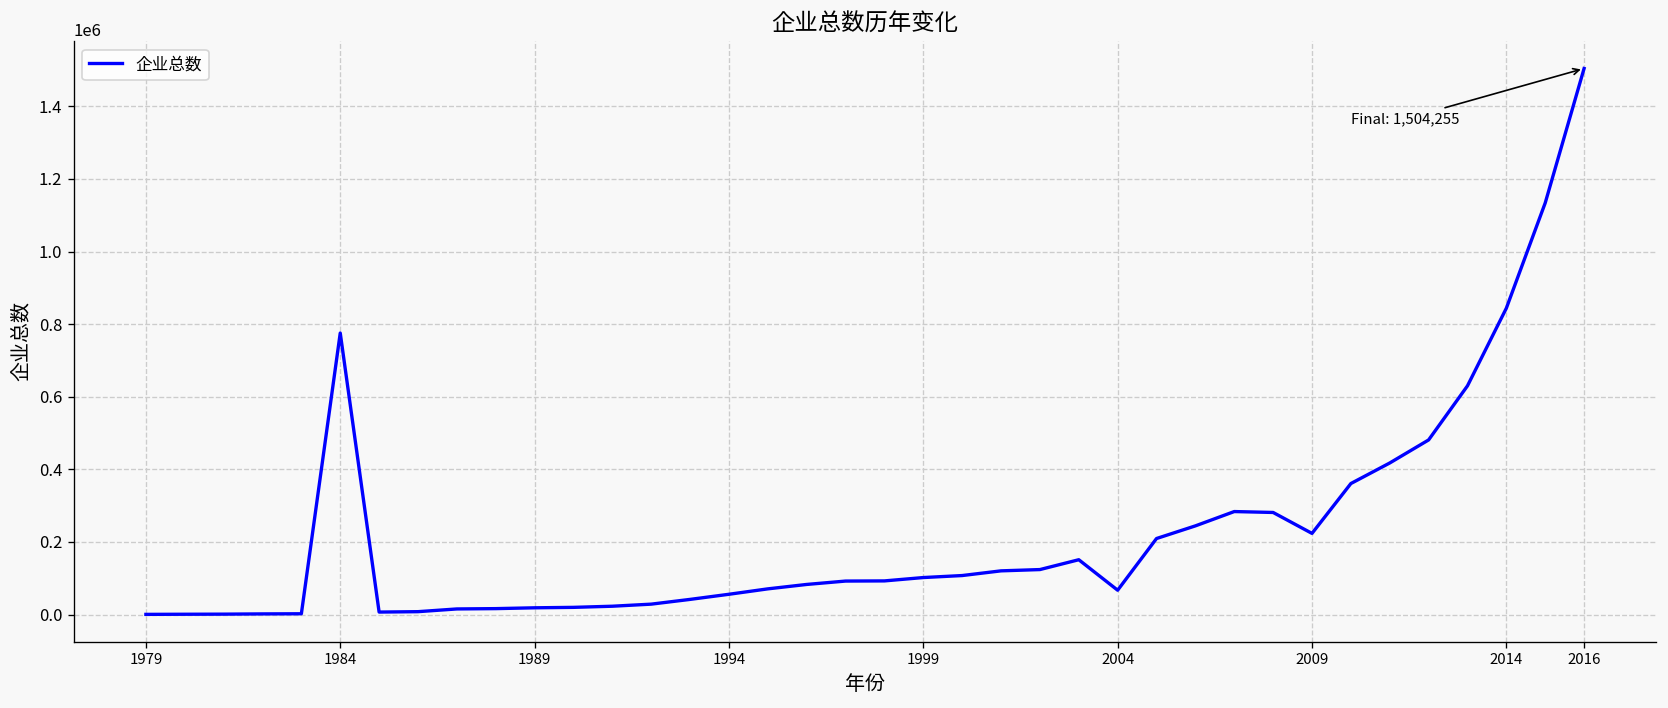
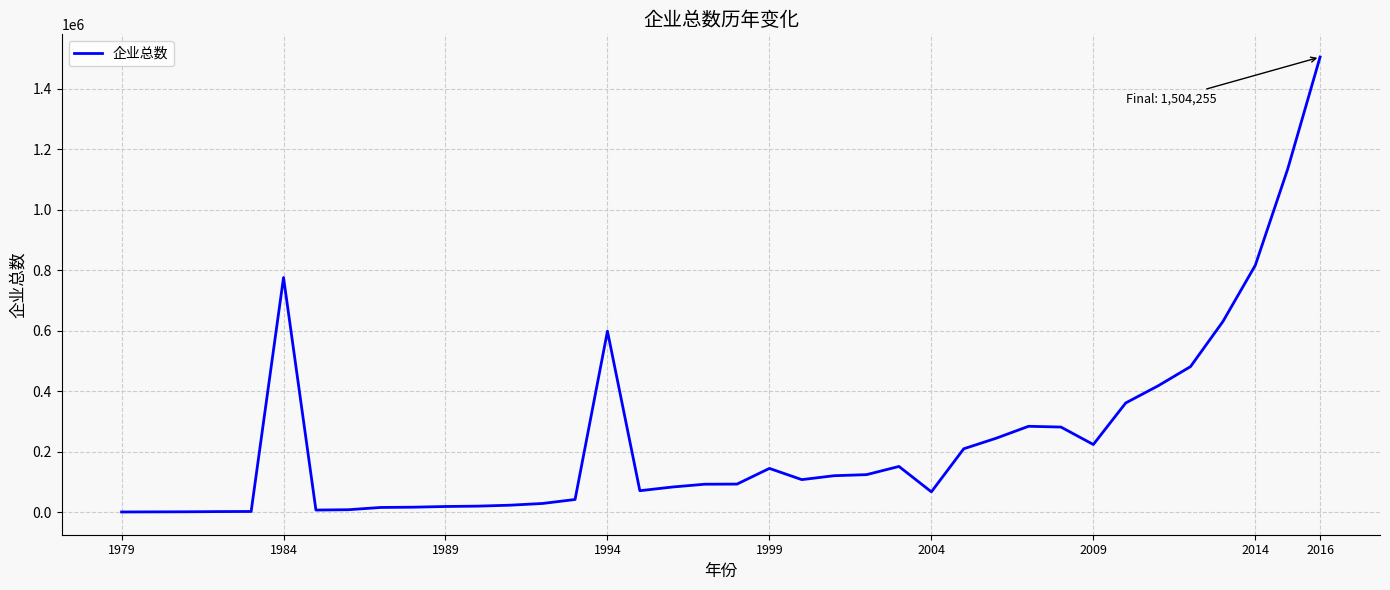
  {
    "1979": 0,
    "1984": 780000,
    "1989": 20000,
-   "1994": 60000,
-   "1999": 100000,
+   "1994": 600000,
+   "1999": 140000,
    "2004": 70000,
    "2009": 220000,
-   "2014": 840000
+   "2014": 820000
  }
